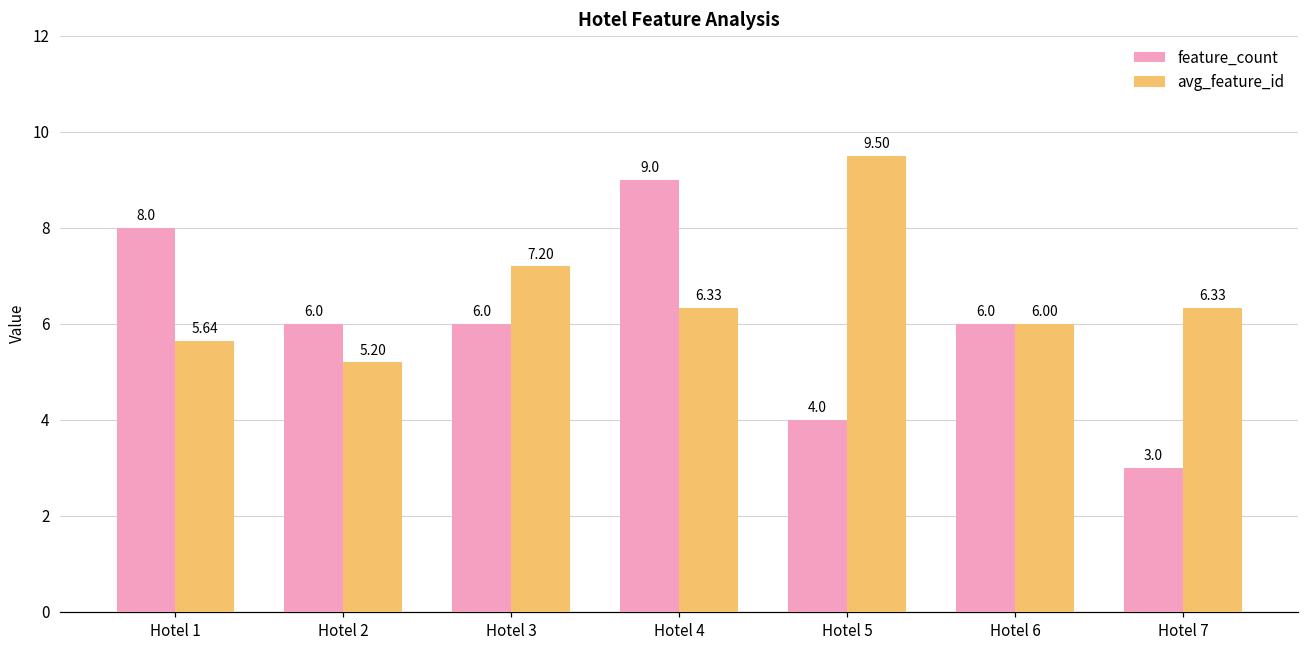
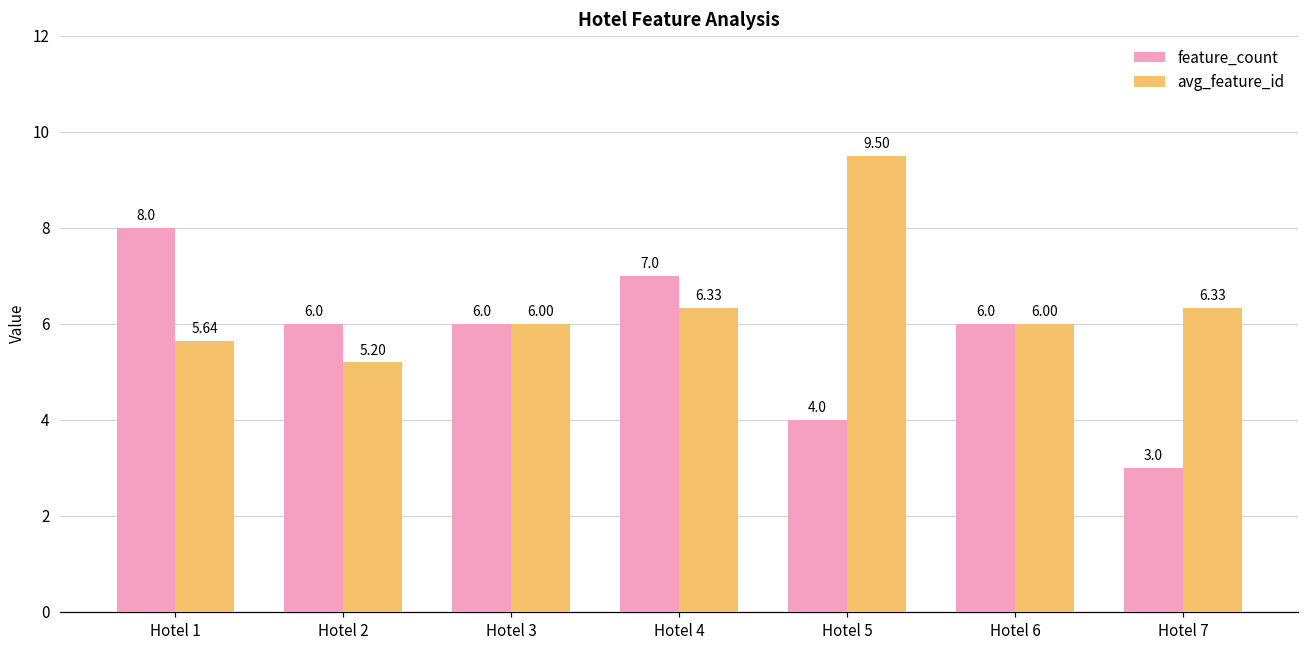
  {
    "feature_count": {
      "Hotel 1": 8.0,
      "Hotel 2": 6.0,
      "Hotel 3": 6.0,
-     "Hotel 4": 9.0,
+     "Hotel 4": 7.0,
      "Hotel 5": 4.0,
      "Hotel 6": 6.0,
      "Hotel 7": 3.0
    },
    "avg_feature_id": {
      "Hotel 1": 5.64,
      "Hotel 2": 5.20,
-     "Hotel 3": 7.20,
+     "Hotel 3": 6.00,
      "Hotel 4": 6.33,
      "Hotel 5": 9.50,
      "Hotel 6": 6.00,
      "Hotel 7": 6.33
    }
  }
